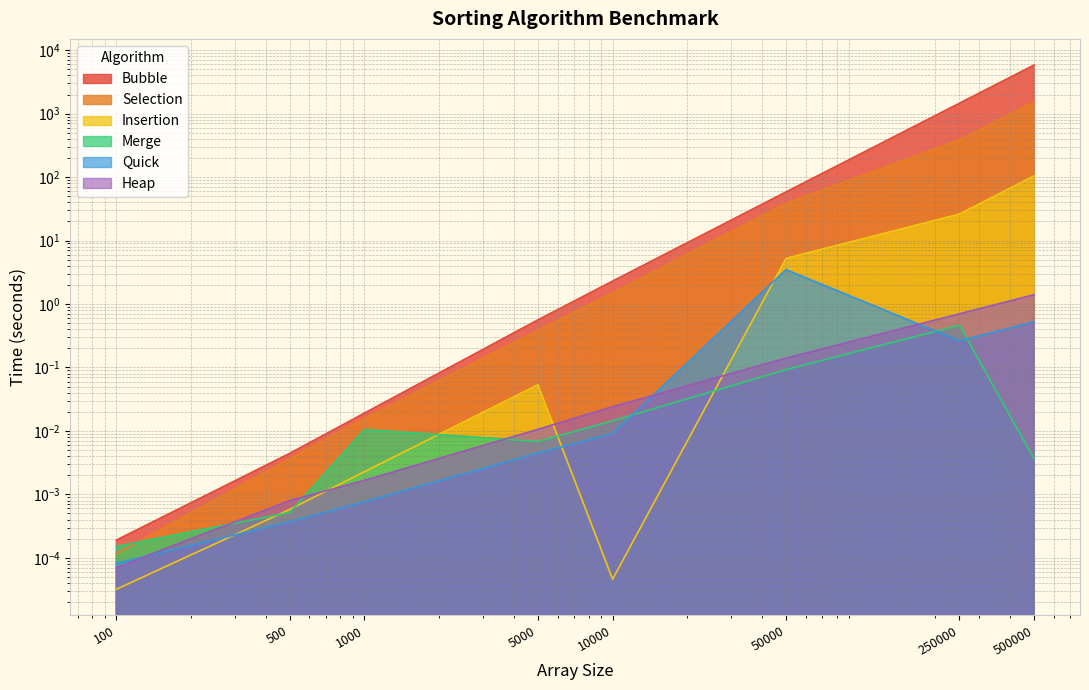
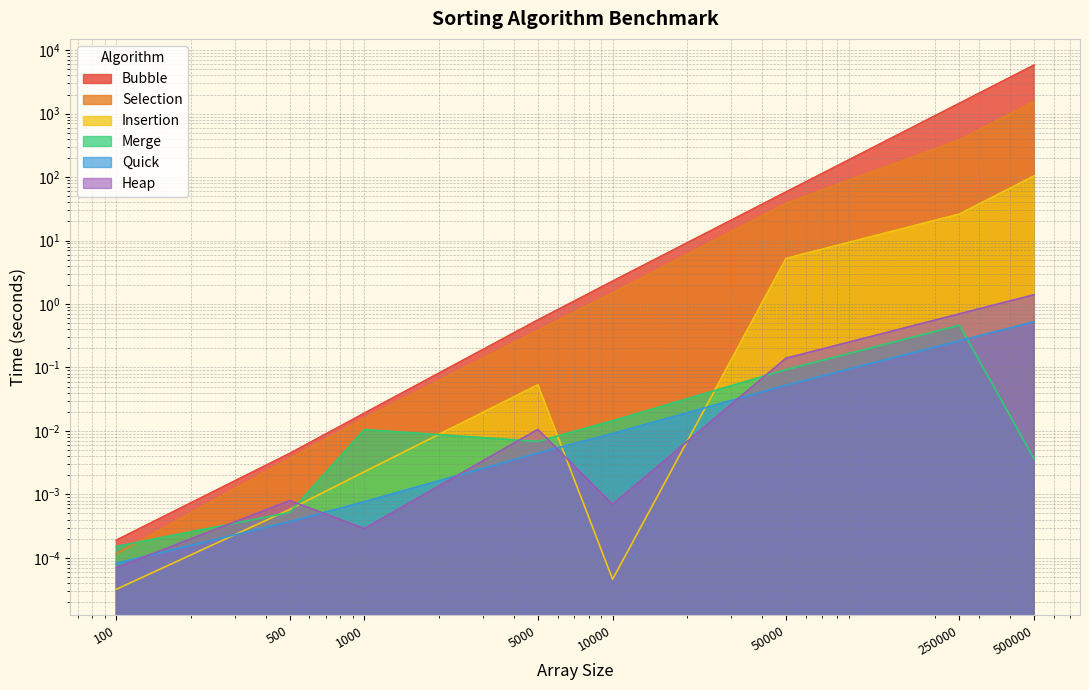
  {
    "Insertion": {
      "100": 0.00003,
      "500": 0.0006,
      "1000": 0.0023,
      "5000": 0.05,
      "10000": 0.00005,
      "50000": 5,
      "250000": 26,
      "500000": 100
    },
    "Merge": {
      "100": 0.00015,
      "500": 0.0005,
      "1000": 0.010,
      "5000": 0.007,
      "10000": 0.014,
      "50000": 0.09,
      "250000": 0.5,
      "500000": 0.004
    },
    "Quick": {
      "100": 0.00008,
      "500": 0.0004,
      "1000": 0.0008,
      "5000": 0.004,
      "10000": 0.009,
-     "50000": 3,
+     "50000": 0.05,
      "250000": 0.26,
      "500000": 0.5
    },
    "Heap": {
      "100": 0.00007,
      "500": 0.0008,
-     "1000": 0.0017,
+     "1000": 0.0003,
      "5000": 0.011,
-     "10000": 0.024,
+     "10000": 0.0007,
      "50000": 0.14,
      "250000": 0.7,
      "500000": 1.4
    }
  }
